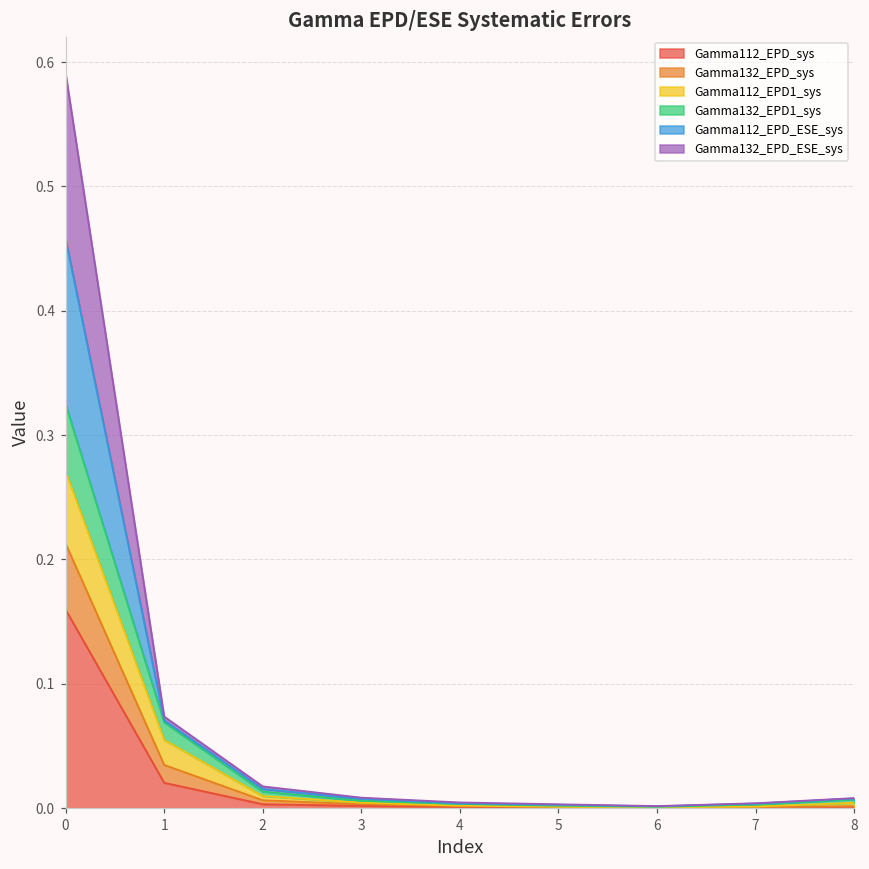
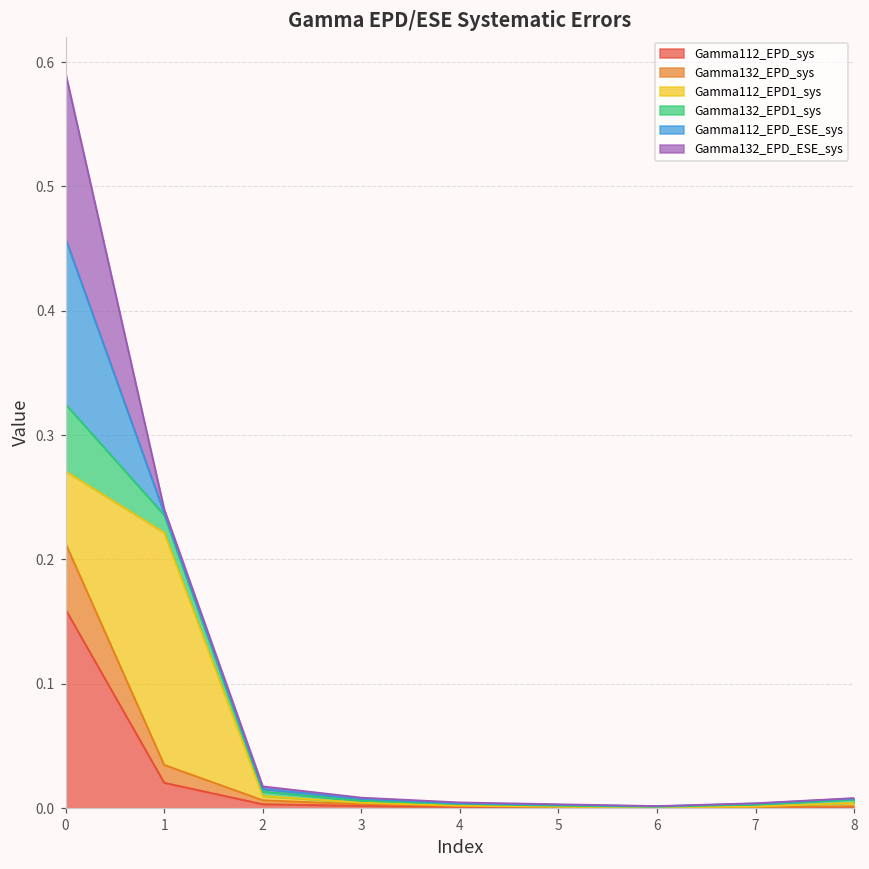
  {
    "Gamma112_EPD1_sys": {
      "0": 0.058,
-     "1": 0.020,
+     "1": 0.187,
      "2": 0.003,
      "8": 0.003
    },
    "Gamma132_EPD1_sys": {
      "0": 0.054
    },
    "Gamma112_EPD_ESE_sys": {
      "0": 0.133
    },
    "Gamma132_EPD_ESE_sys": {
      "0": 0.133,
      "1": 0.003
    }
  }
